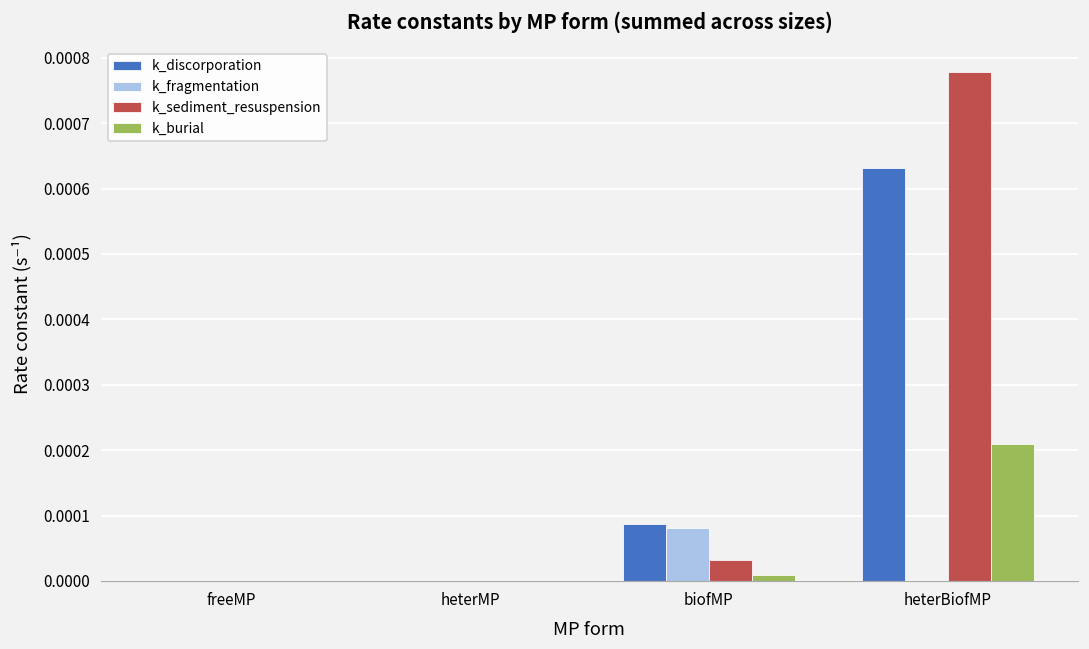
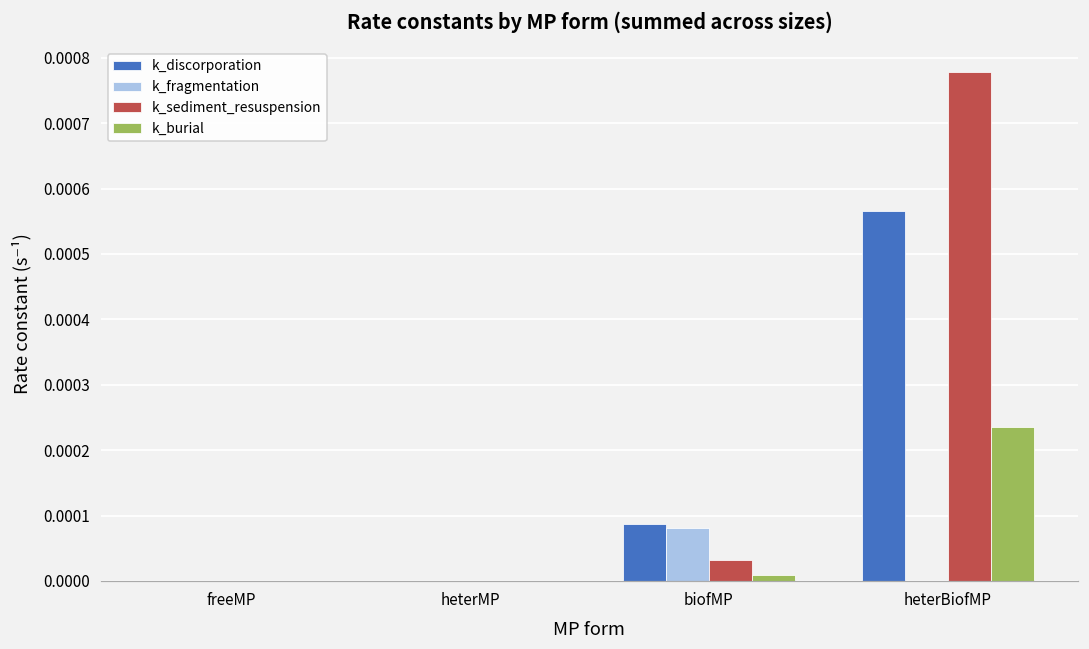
  {
    "k_discorporation": {
      "freeMP": 0.00000,
      "biofMP": 0.00009,
-     "heterBiofMP": 0.00063
+     "heterBiofMP": 0.00057
    },
    "k_fragmentation": {
      "freeMP": 0.00000,
      "heterMP": 0.00000,
      "biofMP": 0.00008,
      "heterBiofMP": 0.00000
    },
    "k_sediment_resuspension": {
      "freeMP": 0.00000,
      "biofMP": 0.00003,
      "heterBiofMP": 0.00078
    },
    "k_burial": {
      "freeMP": 0.00000,
      "biofMP": 0.00001,
-     "heterBiofMP": 0.00021
+     "heterBiofMP": 0.00023
    }
  }
